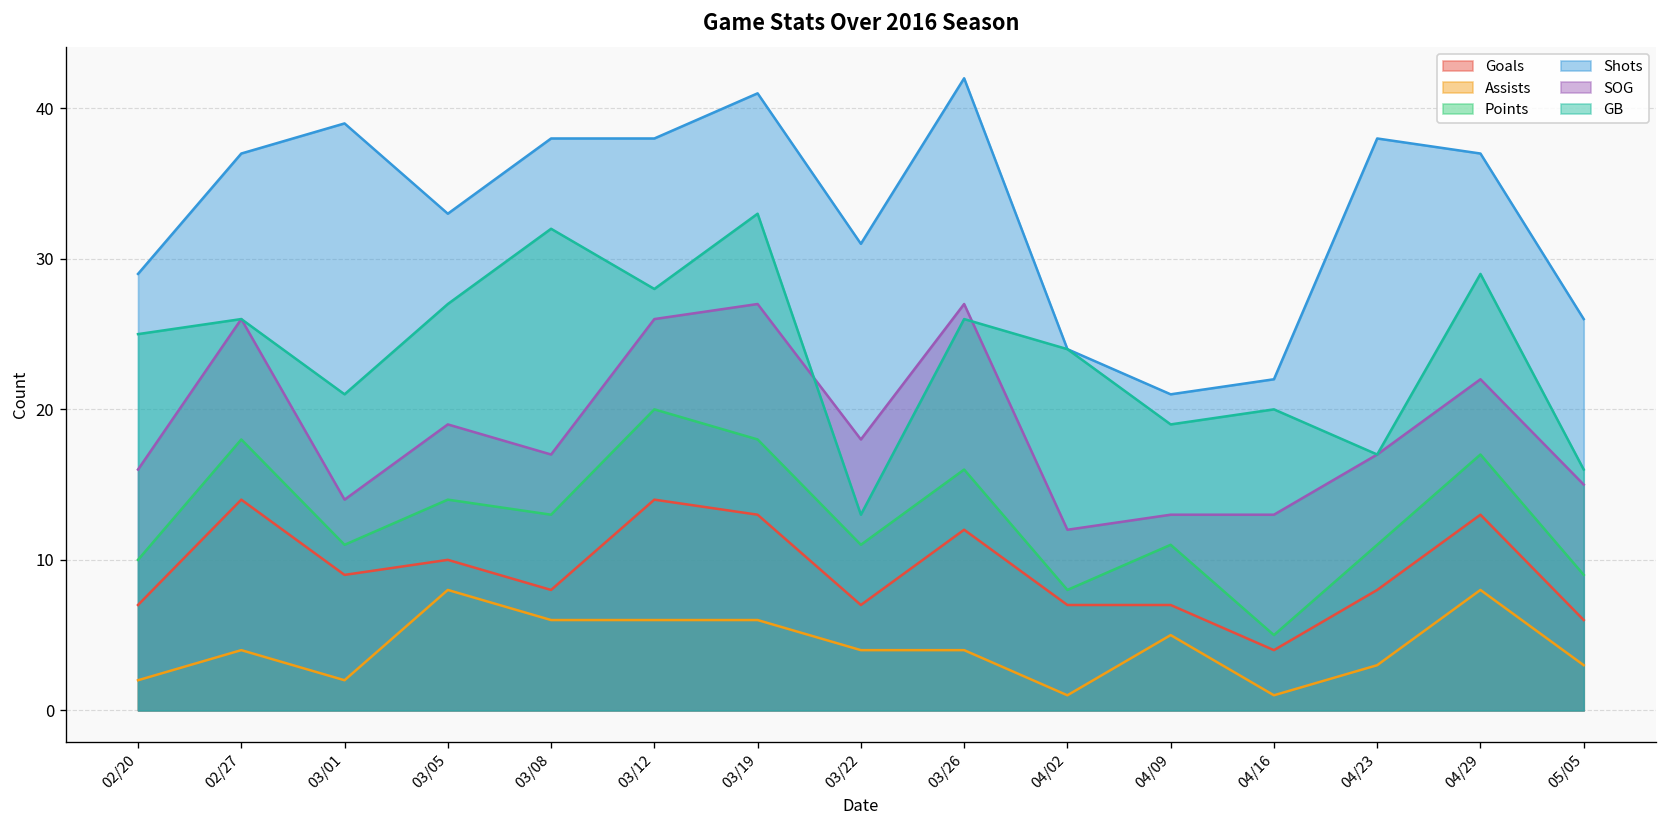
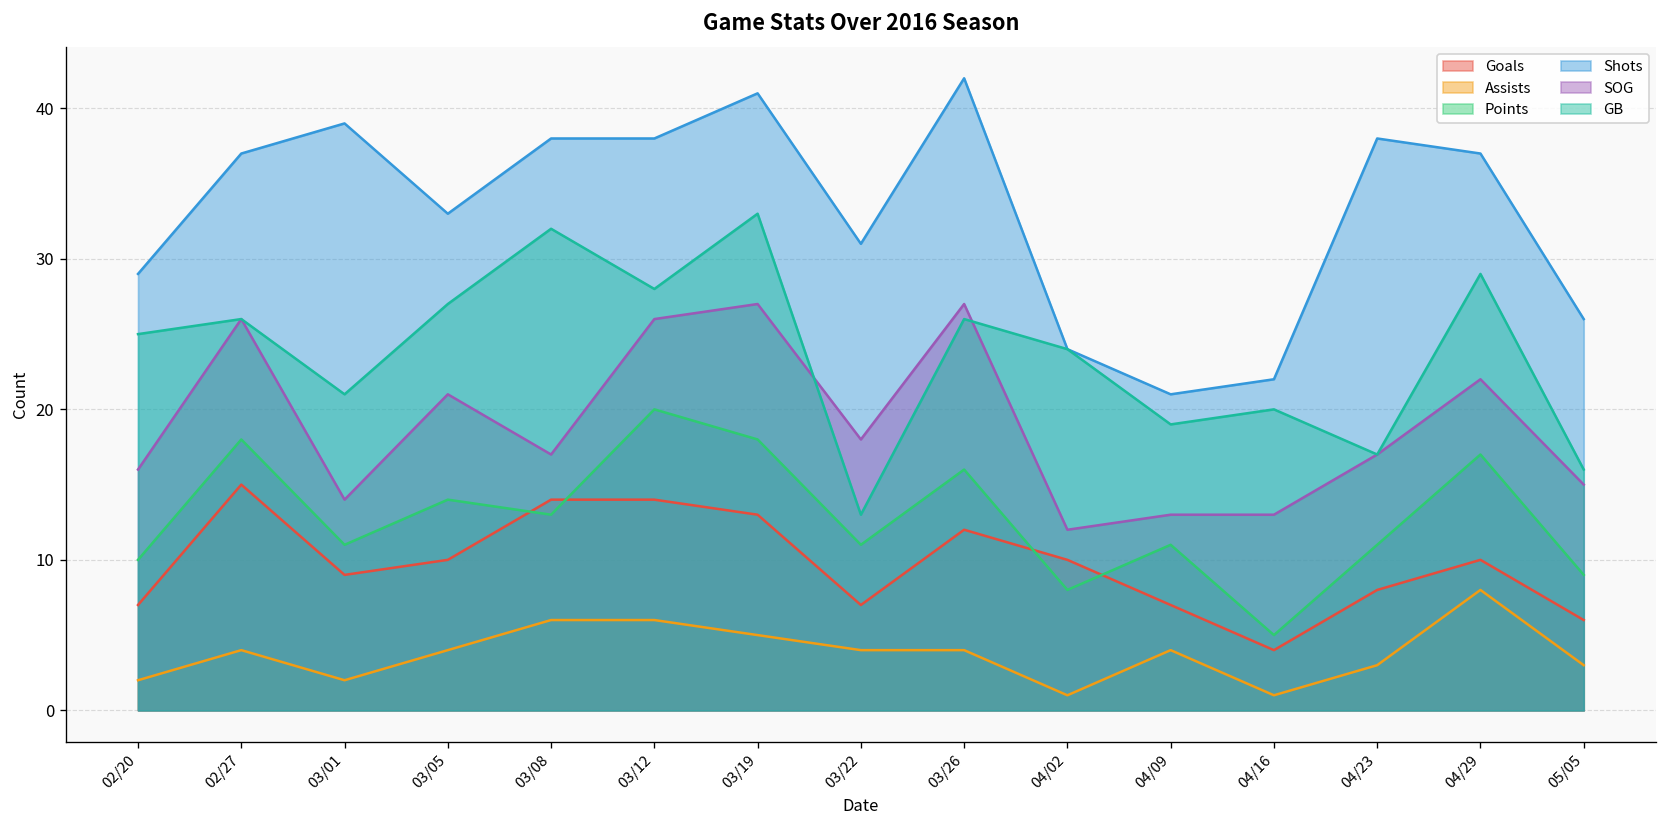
  {
    "Goals": {
      "02/20": 7,
-     "02/27": 14,
+     "02/27": 15,
      "03/01": 9,
      "03/05": 10,
-     "03/08": 8,
+     "03/08": 14,
      "03/12": 14,
      "03/19": 13,
      "03/22": 7,
      "03/26": 12,
-     "04/02": 7,
+     "04/02": 10,
      "04/09": 7,
      "04/16": 4,
      "04/23": 8,
-     "04/29": 13,
+     "04/29": 10,
      "05/05": 6
    },
    "Assists": {
      "02/20": 2,
      "02/27": 4,
      "03/01": 2,
-     "03/05": 8,
+     "03/05": 4,
      "03/08": 6,
      "03/12": 6,
-     "03/19": 6,
+     "03/19": 5,
      "03/22": 4,
      "03/26": 4,
      "04/02": 1,
-     "04/09": 5,
+     "04/09": 4,
      "04/16": 1,
      "04/23": 3,
      "04/29": 8,
      "05/05": 3
    },
    "SOG": {
      "02/20": 16,
      "03/01": 14,
-     "03/05": 19,
+     "03/05": 21,
      "03/08": 17,
      "03/12": 26,
      "03/19": 27,
      "03/22": 18,
      "03/26": 27,
      "04/02": 12,
      "04/09": 13,
      "04/16": 13,
      "04/29": 22,
      "05/05": 15
    }
  }
